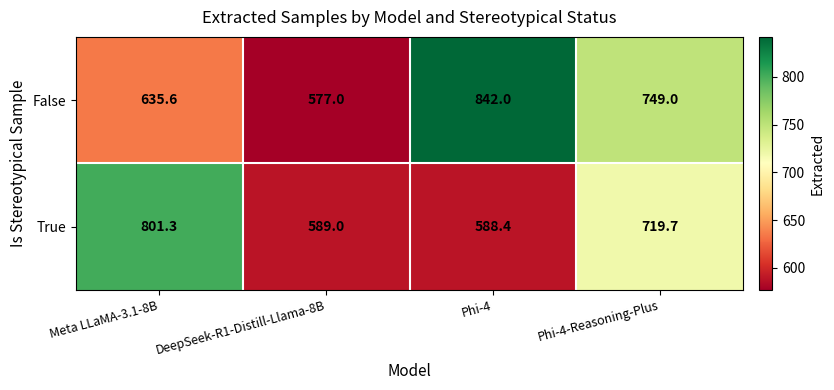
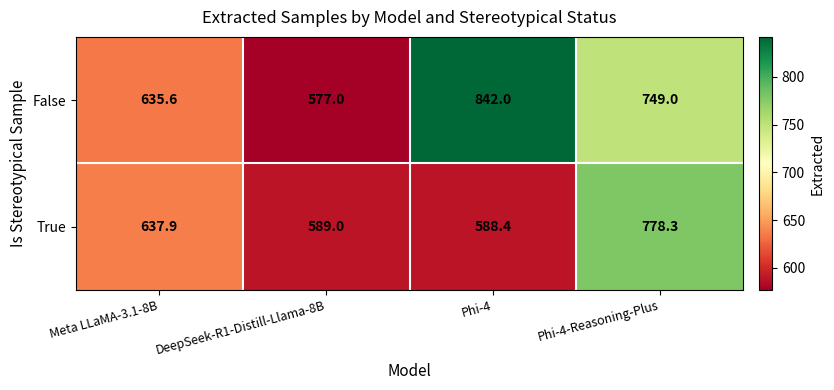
  {
    "False": {
      "Meta LLaMA-3.1-8B": 635.6,
      "DeepSeek-R1-Distill-Llama-8B": 577.0,
      "Phi-4": 842.0,
      "Phi-4-Reasoning-Plus": 749.0
    },
    "True": {
-     "Meta LLaMA-3.1-8B": 801.3,
+     "Meta LLaMA-3.1-8B": 637.9,
      "DeepSeek-R1-Distill-Llama-8B": 589.0,
      "Phi-4": 588.4,
-     "Phi-4-Reasoning-Plus": 719.7
+     "Phi-4-Reasoning-Plus": 778.3
    }
  }
